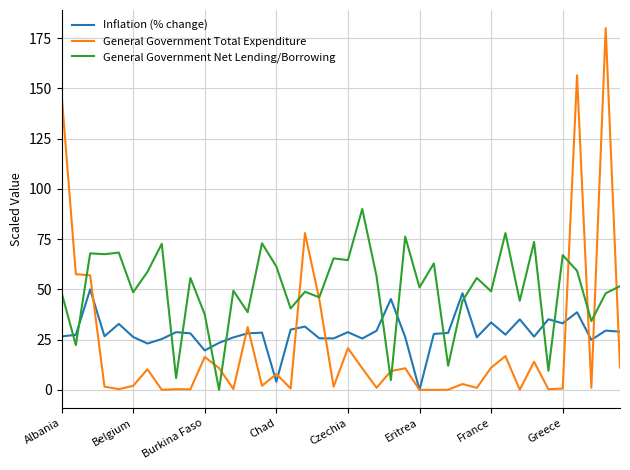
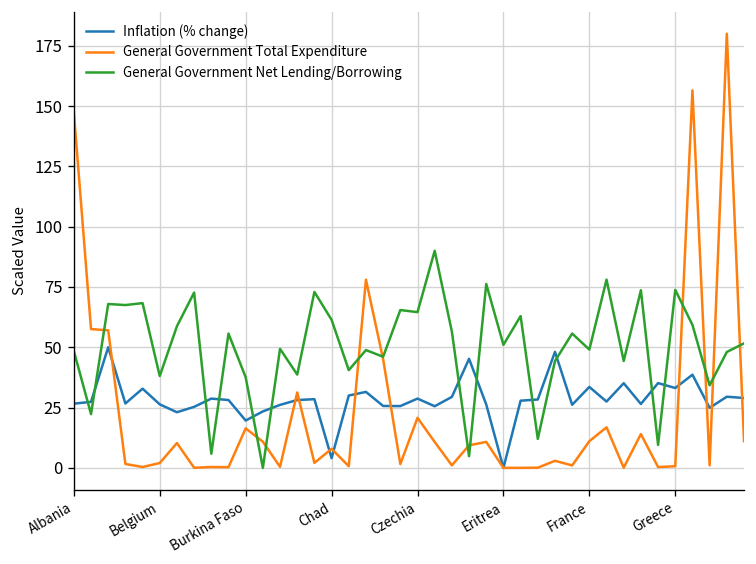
  {
    "Inflation (% change)": {
      "Albania": 27,
      "Belgium": 26,
      "Burkina Faso": 20,
      "Chad": 4,
      "Czechia": 29,
      "France": 34,
      "Greece": 33
    },
    "General Government Total Expenditure": {
      "Albania": 147,
      "Belgium": 2,
      "Burkina Faso": 16,
      "Chad": 8,
      "Czechia": 21,
      "France": 11,
      "Greece": 1
    },
    "General Government Net Lending/Borrowing": {
      "Albania": 48,
-     "Belgium": 49,
+     "Belgium": 38,
      "Burkina Faso": 38,
      "Chad": 61,
      "Czechia": 65,
      "Eritrea": 51,
      "France": 49,
-     "Greece": 67
+     "Greece": 74
    }
  }
